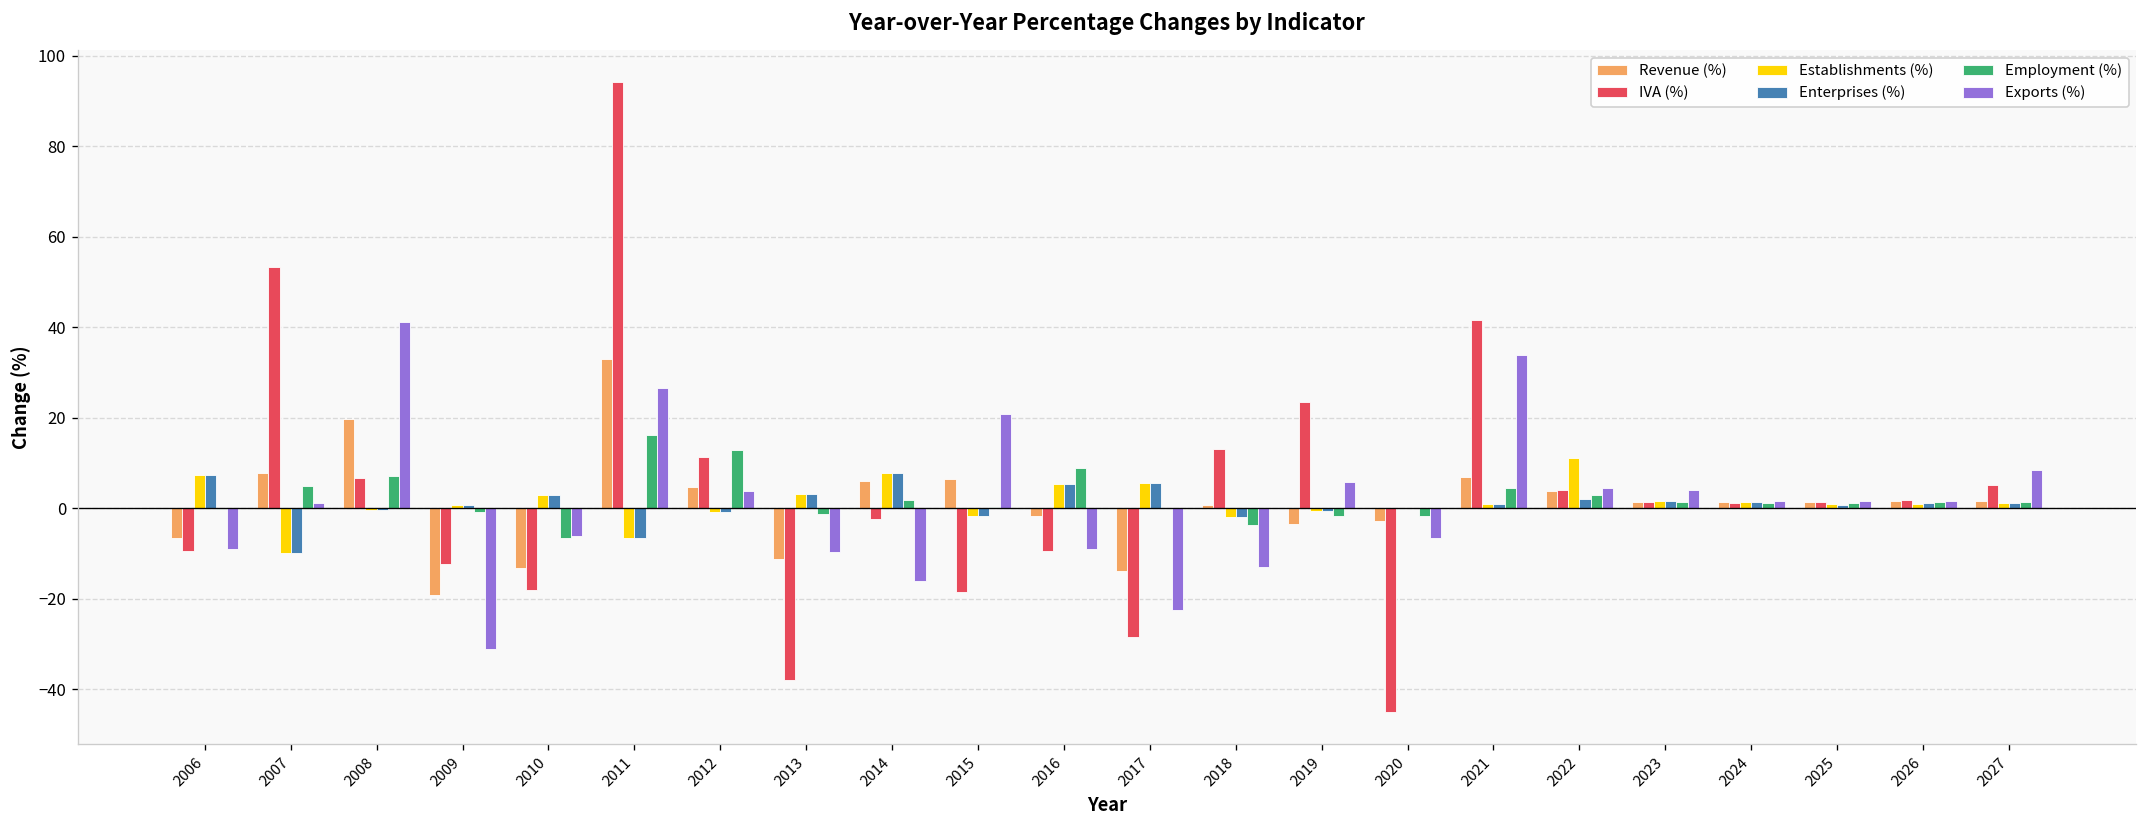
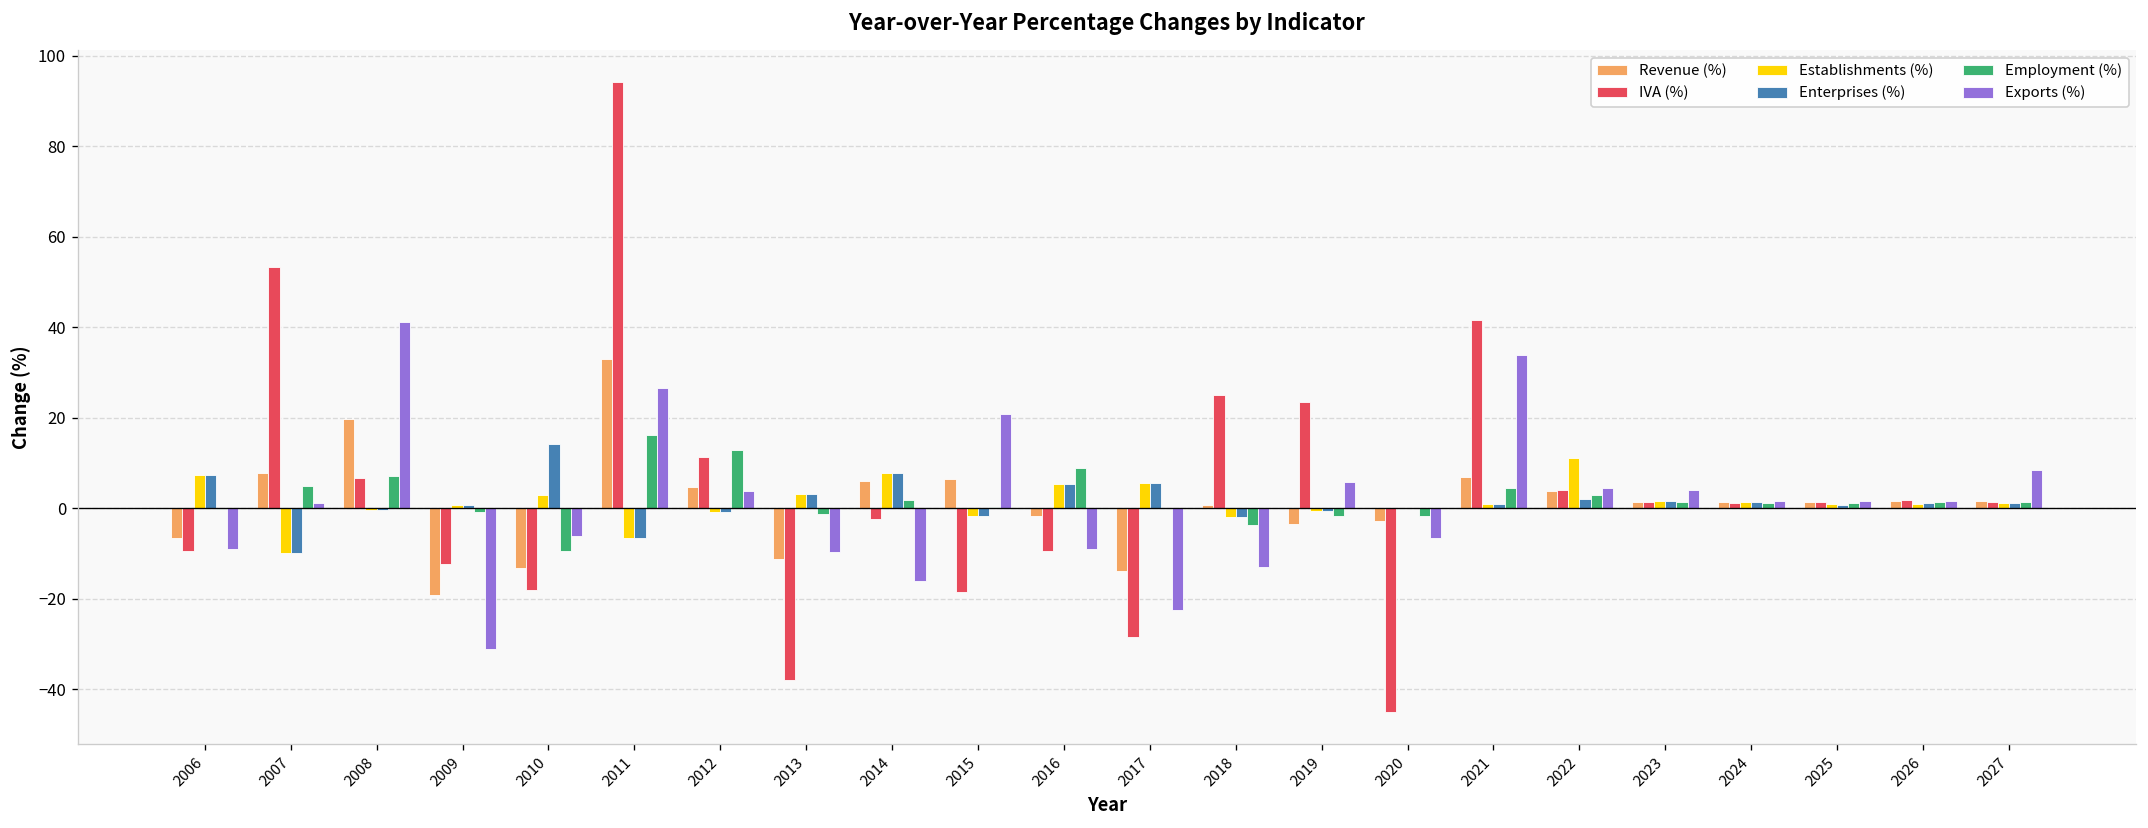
  {
    "Revenue (%)": {
      "2006": -7,
      "2007": 8,
      "2008": 20,
      "2009": -19,
      "2010": -13,
      "2011": 33,
      "2012": 5,
      "2013": -11,
      "2014": 6,
      "2015": 6,
      "2016": -2,
      "2017": -14,
      "2018": 1,
      "2019": -4,
      "2020": -3,
      "2021": 7,
      "2022": 4,
      "2023": 1,
      "2024": 1,
      "2025": 1,
      "2026": 2,
      "2027": 2
    },
    "IVA (%)": {
      "2006": -9,
      "2007": 53,
      "2008": 7,
      "2009": -12,
      "2010": -18,
      "2011": 94,
      "2012": 11,
      "2013": -38,
      "2014": -2,
      "2015": -18,
      "2016": -10,
      "2017": -28,
-     "2018": 13,
+     "2018": 25,
      "2019": 23,
      "2020": -45,
      "2021": 42,
      "2022": 4,
      "2023": 1,
      "2024": 1,
      "2025": 1,
      "2026": 2,
-     "2027": 5
+     "2027": 1
    },
    "Establishments (%)": {
      "2006": 7,
      "2007": -10,
      "2009": 1,
      "2010": 3,
      "2011": -7,
      "2012": -1,
      "2013": 3,
      "2014": 8,
      "2015": -2,
      "2016": 5,
      "2017": 6,
      "2018": -2,
      "2019": -1,
      "2020": 0,
      "2021": 1,
      "2022": 11,
      "2023": 2,
      "2024": 1,
      "2025": 1,
      "2026": 1,
      "2027": 1
    },
    "Enterprises (%)": {
      "2006": 7,
      "2007": -10,
      "2009": 1,
-     "2010": 3,
+     "2010": 14,
      "2011": -7,
      "2012": -1,
      "2013": 3,
      "2014": 8,
      "2015": -2,
      "2016": 5,
      "2017": 6,
      "2018": -2,
      "2019": -1,
      "2020": 0,
      "2021": 1,
      "2022": 2,
      "2023": 2,
      "2024": 1,
      "2026": 1,
      "2027": 1
    },
    "Employment (%)": {
      "2007": 5,
      "2008": 7,
      "2009": -1,
-     "2010": -7,
+     "2010": -9,
      "2011": 16,
      "2012": 13,
      "2013": -1,
      "2014": 2,
      "2016": 9,
      "2018": -4,
      "2019": -2,
      "2020": -2,
      "2021": 5,
      "2022": 3,
      "2023": 1,
      "2024": 1,
      "2025": 1,
      "2026": 1,
      "2027": 1
    },
    "Exports (%)": {
      "2006": -9,
      "2007": 1,
      "2008": 41,
      "2009": -31,
      "2010": -6,
      "2011": 27,
      "2012": 4,
      "2013": -10,
      "2014": -16,
      "2015": 21,
      "2016": -9,
      "2017": -22,
      "2018": -13,
      "2019": 6,
      "2020": -7,
      "2021": 34,
      "2022": 4,
      "2023": 4,
      "2024": 2,
      "2025": 2,
      "2026": 2,
      "2027": 9
    }
  }
